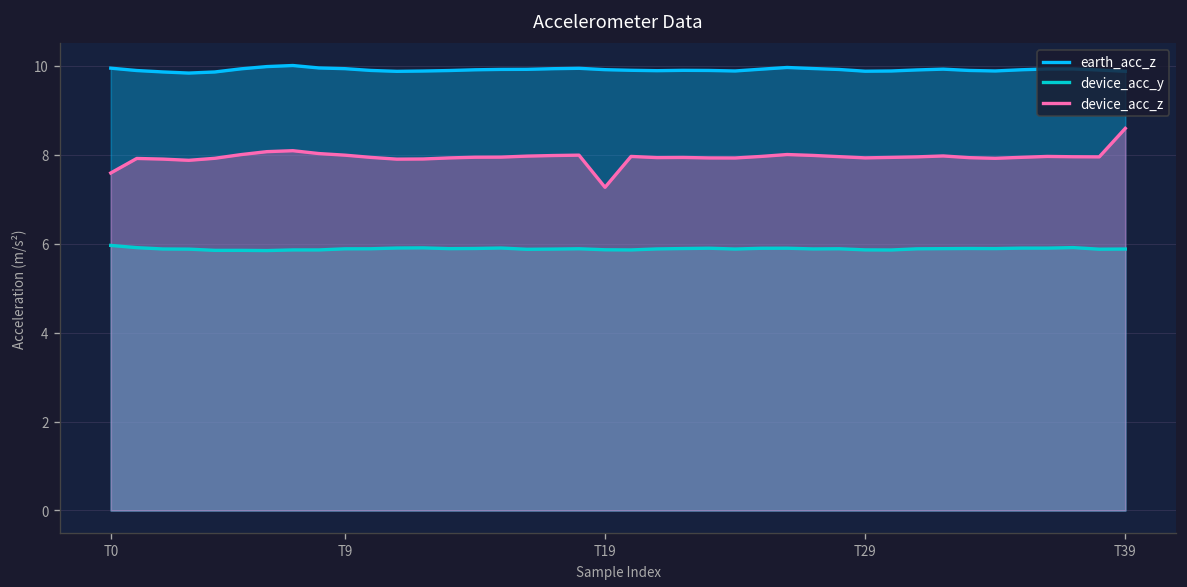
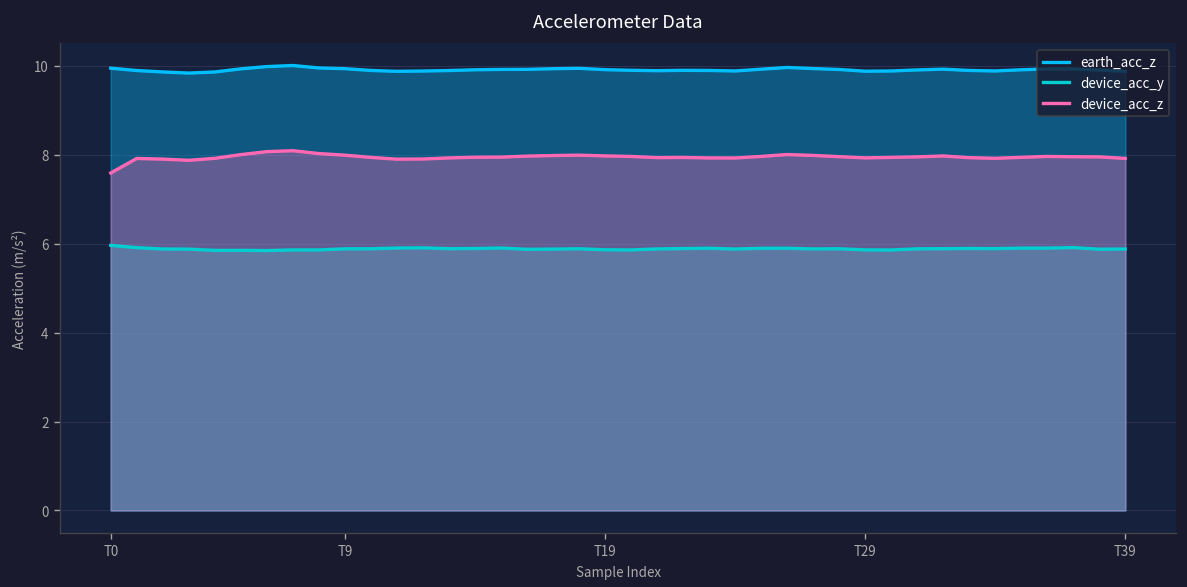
  {
    "device_acc_z": {
      "T0": 7.6,
      "T9": 8.0,
-     "T19": 7.3,
+     "T19": 8.0,
      "T29": 7.9,
-     "T39": 8.6
+     "T39": 7.9
    }
  }
